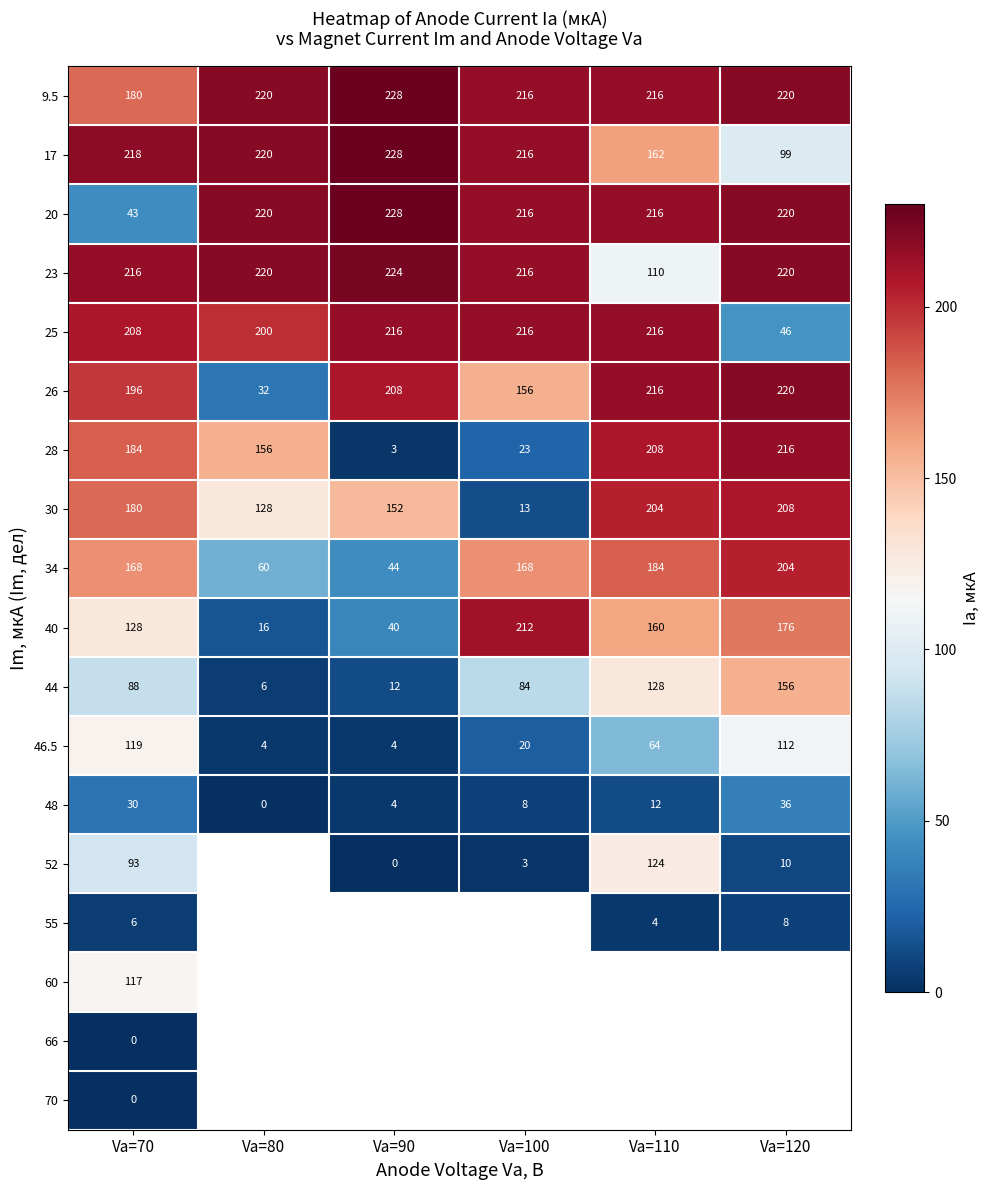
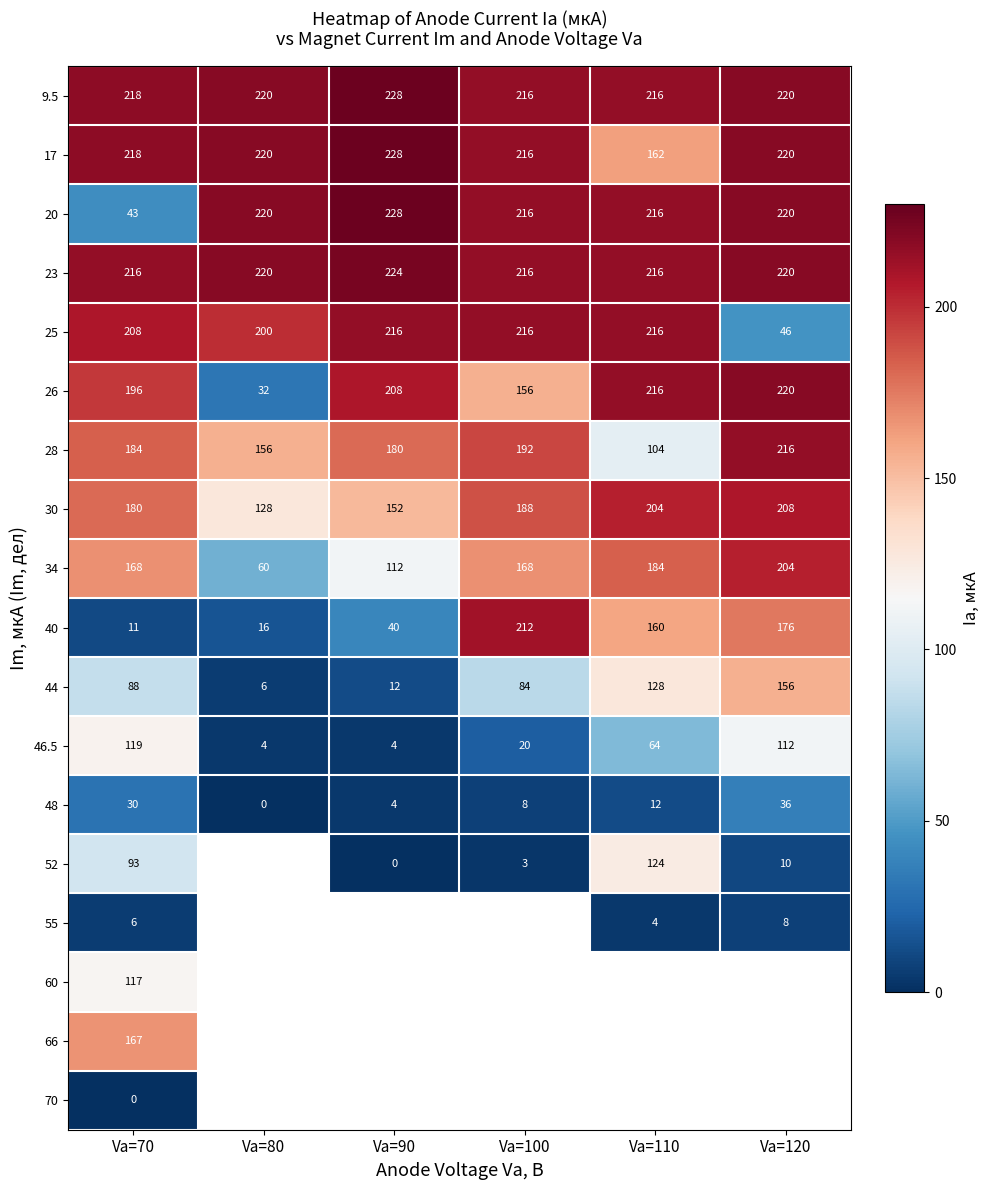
  {
    "9.5": {
-     "Va=70": 180,
+     "Va=70": 218,
      "Va=80": 220,
      "Va=90": 228,
      "Va=100": 216,
      "Va=110": 216,
      "Va=120": 220
    },
    "17": {
      "Va=70": 218,
      "Va=80": 220,
      "Va=90": 228,
      "Va=100": 216,
      "Va=110": 162,
-     "Va=120": 99
+     "Va=120": 220
    },
    "20": {
      "Va=70": 43,
      "Va=80": 220,
      "Va=90": 228,
      "Va=100": 216,
      "Va=110": 216,
      "Va=120": 220
    },
    "23": {
      "Va=70": 216,
      "Va=80": 220,
      "Va=90": 224,
      "Va=100": 216,
-     "Va=110": 110,
+     "Va=110": 216,
      "Va=120": 220
    },
    "25": {
      "Va=70": 208,
      "Va=80": 200,
      "Va=90": 216,
      "Va=100": 216,
      "Va=110": 216,
      "Va=120": 46
    },
    "26": {
      "Va=70": 196,
      "Va=80": 32,
      "Va=90": 208,
      "Va=100": 156,
      "Va=110": 216,
      "Va=120": 220
    },
    "28": {
      "Va=70": 184,
      "Va=80": 156,
-     "Va=90": 3,
-     "Va=100": 23,
-     "Va=110": 208,
+     "Va=90": 180,
+     "Va=100": 192,
+     "Va=110": 104,
      "Va=120": 216
    },
    "30": {
      "Va=70": 180,
      "Va=80": 128,
      "Va=90": 152,
-     "Va=100": 13,
+     "Va=100": 188,
      "Va=110": 204,
      "Va=120": 208
    },
    "34": {
      "Va=70": 168,
      "Va=80": 60,
-     "Va=90": 44,
+     "Va=90": 112,
      "Va=100": 168,
      "Va=110": 184,
      "Va=120": 204
    },
    "40": {
-     "Va=70": 128,
+     "Va=70": 11,
      "Va=80": 16,
      "Va=90": 40,
      "Va=100": 212,
      "Va=110": 160,
      "Va=120": 176
    },
    "44": {
      "Va=70": 88,
      "Va=80": 6,
      "Va=90": 12,
      "Va=100": 84,
      "Va=110": 128,
      "Va=120": 156
    },
    "46.5": {
      "Va=70": 119,
      "Va=80": 4,
      "Va=90": 4,
      "Va=100": 20,
      "Va=110": 64,
      "Va=120": 112
    },
    "48": {
      "Va=70": 30,
      "Va=80": 0,
      "Va=90": 4,
      "Va=100": 8,
      "Va=110": 12,
      "Va=120": 36
    },
    "52": {
      "Va=70": 93,
      "Va=90": 0,
      "Va=100": 3,
      "Va=110": 124,
      "Va=120": 10
    },
    "55": {
      "Va=70": 6,
      "Va=110": 4,
      "Va=120": 8
    },
    "60": {
      "Va=70": 117
    },
    "66": {
-     "Va=70": 0
+     "Va=70": 167
    },
    "70": {
      "Va=70": 0
    }
  }
